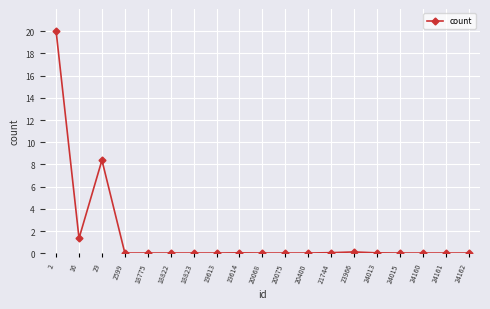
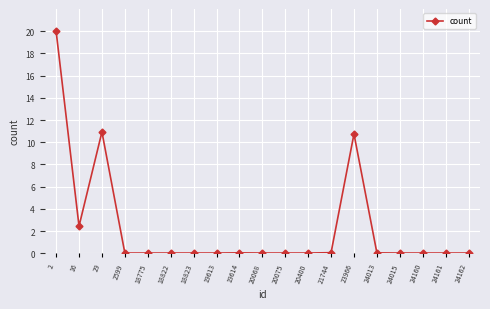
  {
    "2": 20.0,
-   "16": 1.3,
-   "29": 8.4,
+   "16": 2.4,
+   "29": 10.9,
    "2599": 0.0,
    "18775": 0.0,
    "18822": 0.0,
    "18823": 0.0,
    "19613": 0.0,
    "19614": 0.0,
    "20068": 0.0,
    "20075": 0.0,
    "20400": 0.0,
    "21744": 0.1,
-   "23966": 0.1,
+   "23966": 10.7,
    "24013": 0.0,
    "24015": 0.0,
    "24160": 0.0,
    "24161": 0.0,
    "24162": 0.0
  }
